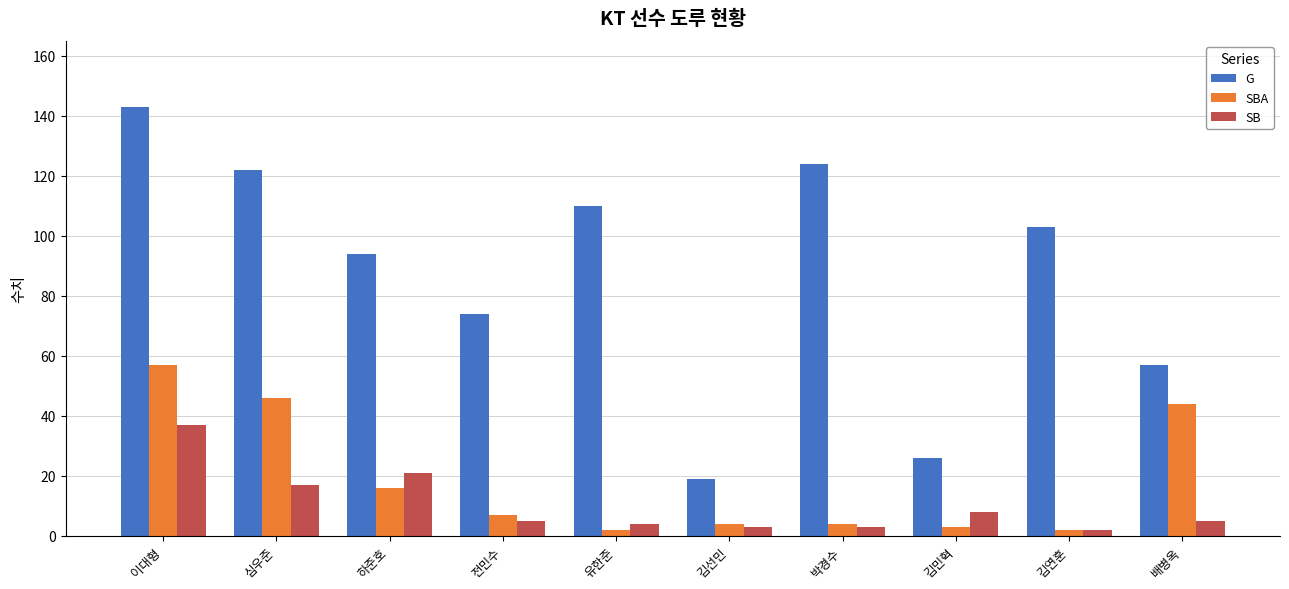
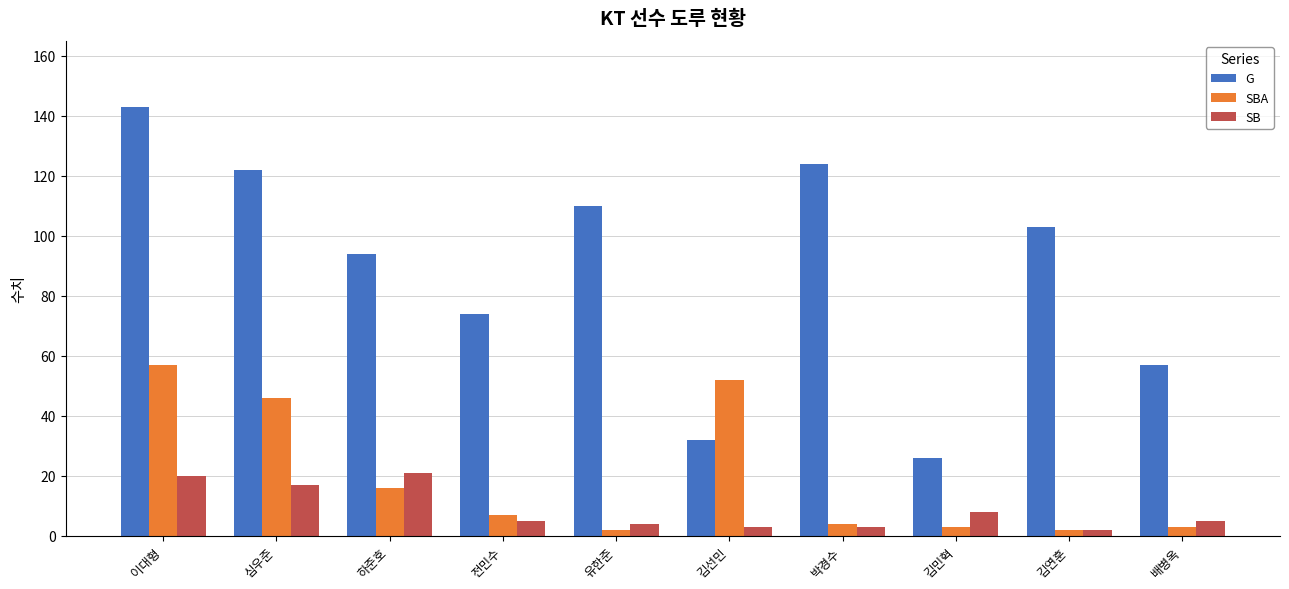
  {
    "G": {
      "이대형": 143,
      "심우준": 122,
      "하준호": 94,
      "전민수": 74,
      "유한준": 110,
-     "김선민": 19,
+     "김선민": 32,
      "박경수": 124,
      "김민혁": 26,
      "김연훈": 103,
      "배병옥": 57
    },
    "SBA": {
      "이대형": 57,
      "심우준": 46,
      "하준호": 16,
      "전민수": 7,
      "유한준": 2,
-     "김선민": 4,
+     "김선민": 52,
      "박경수": 4,
      "김민혁": 3,
      "김연훈": 2,
-     "배병옥": 44
+     "배병옥": 3
    },
    "SB": {
-     "이대형": 37,
+     "이대형": 20,
      "심우준": 17,
      "하준호": 21,
      "전민수": 5,
      "유한준": 4,
      "김선민": 3,
      "박경수": 3,
      "김민혁": 8,
      "김연훈": 2,
      "배병옥": 5
    }
  }
